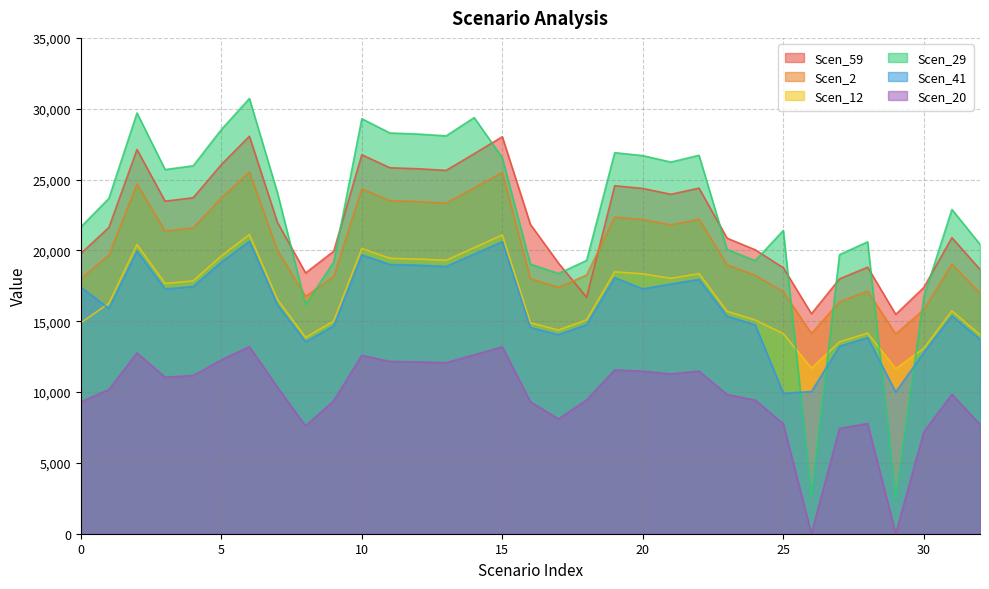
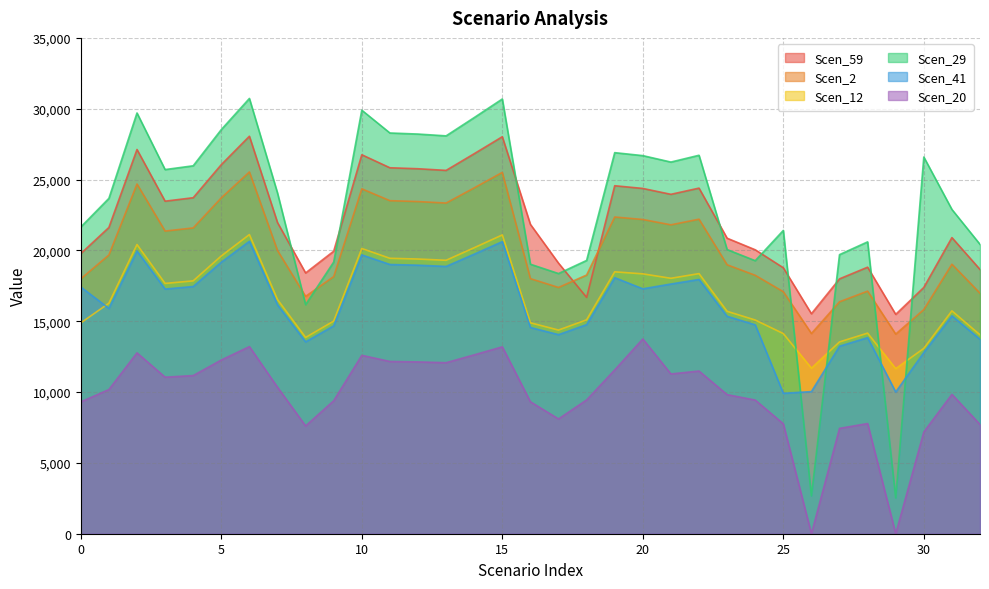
  {
    "Scen_12": {
      "0": "14,900",
      "5": "19,600",
      "10": "20,100",
      "15": "21,100",
      "20": "18,300",
      "25": "14,100",
      "30": "13,100"
    },
    "Scen_29": {
      "0": "21,700",
      "5": "28,500",
-     "10": "29,300",
-     "15": "26,500",
+     "10": "29,900",
+     "15": "30,700",
      "20": "26,700",
      "25": "21,400",
-     "30": "16,700"
+     "30": "26,600"
    },
    "Scen_41": {
      "0": "17,400",
      "5": "19,200",
      "10": "19,700",
      "15": "20,600",
      "20": "17,300",
      "25": "9,900",
      "30": "12,800"
    },
    "Scen_20": {
      "0": "9,300",
      "5": "12,300",
      "10": "12,600",
      "15": "13,200",
-     "20": "11,500",
+     "20": "13,700",
      "25": "7,800",
      "30": "7,200"
    }
  }
